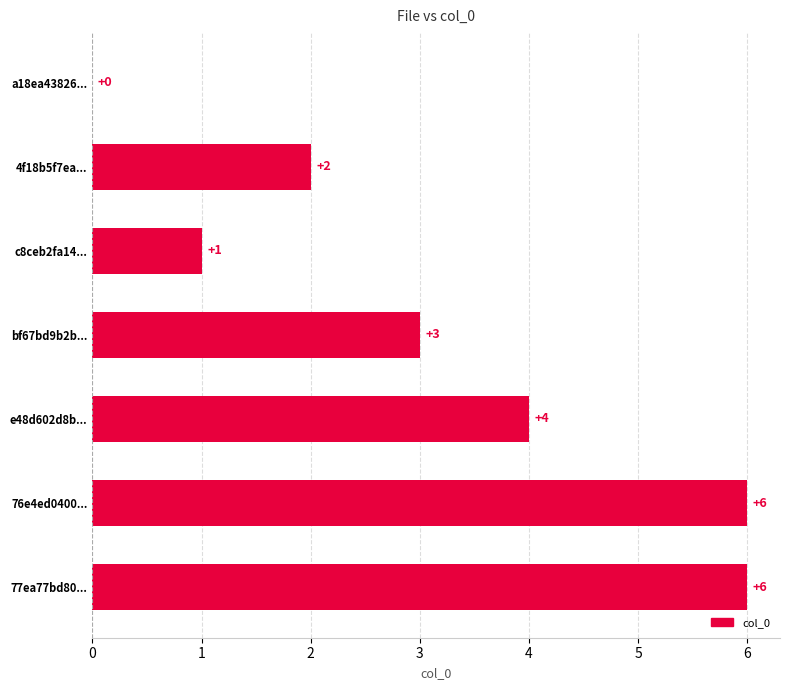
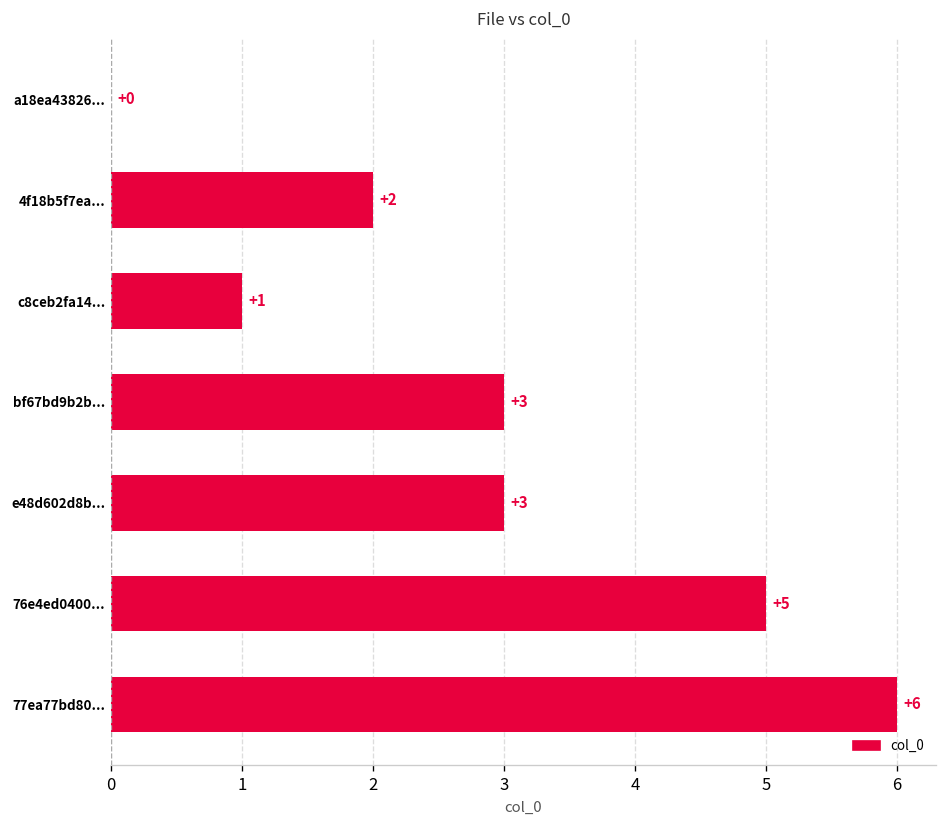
  {
    "a18ea43826...": "+0",
    "4f18b5f7ea...": "+2",
    "c8ceb2fa14...": "+1",
    "bf67bd9b2b...": "+3",
-   "e48d602d8b...": "+4",
-   "76e4ed0400...": "+6",
+   "e48d602d8b...": "+3",
+   "76e4ed0400...": "+5",
    "77ea77bd80...": "+6"
  }
